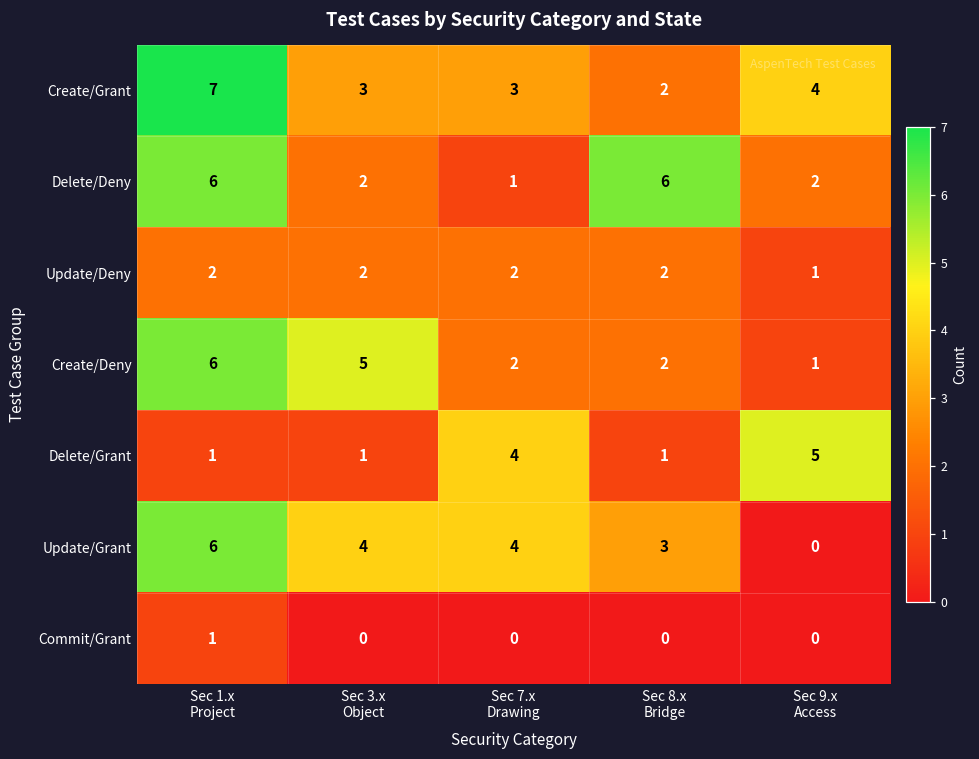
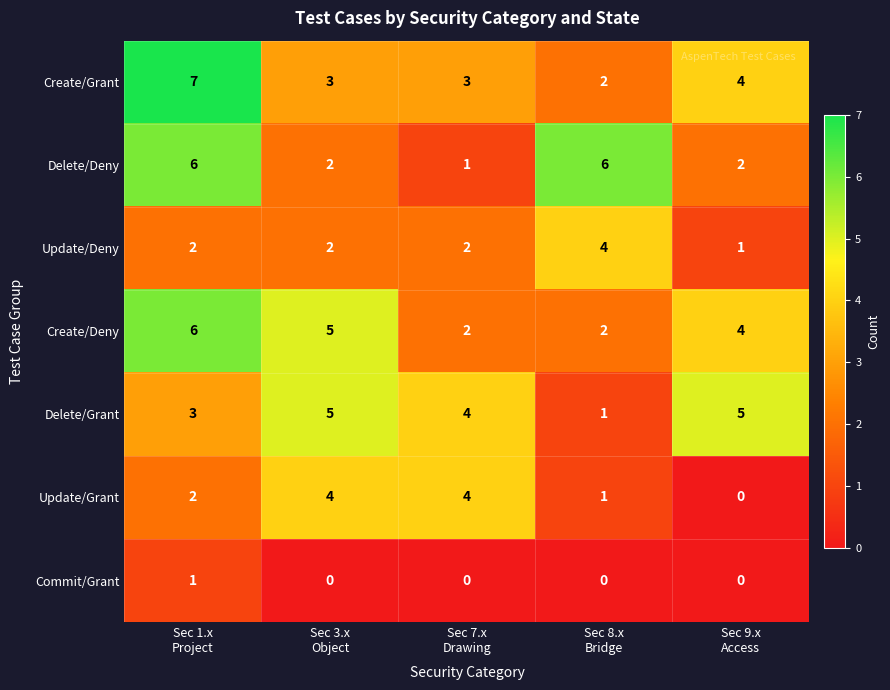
  {
    "Create/Grant": {
      "Sec 1.x Project": 7,
      "Sec 3.x Object": 3,
      "Sec 7.x Drawing": 3,
      "Sec 8.x Bridge": 2
    },
    "Delete/Deny": {
      "Sec 1.x Project": 6,
      "Sec 3.x Object": 2,
      "Sec 7.x Drawing": 1,
      "Sec 8.x Bridge": 6,
      "Sec 9.x Access": 2
    },
    "Update/Deny": {
      "Sec 1.x Project": 2,
      "Sec 3.x Object": 2,
      "Sec 7.x Drawing": 2,
-     "Sec 8.x Bridge": 2,
+     "Sec 8.x Bridge": 4,
      "Sec 9.x Access": 1
    },
    "Create/Deny": {
      "Sec 1.x Project": 6,
      "Sec 3.x Object": 5,
      "Sec 7.x Drawing": 2,
      "Sec 8.x Bridge": 2,
-     "Sec 9.x Access": 1
+     "Sec 9.x Access": 4
    },
    "Delete/Grant": {
-     "Sec 1.x Project": 1,
-     "Sec 3.x Object": 1,
+     "Sec 1.x Project": 3,
+     "Sec 3.x Object": 5,
      "Sec 7.x Drawing": 4,
      "Sec 8.x Bridge": 1,
      "Sec 9.x Access": 5
    },
    "Update/Grant": {
-     "Sec 1.x Project": 6,
+     "Sec 1.x Project": 2,
      "Sec 3.x Object": 4,
      "Sec 7.x Drawing": 4,
-     "Sec 8.x Bridge": 3,
+     "Sec 8.x Bridge": 1,
      "Sec 9.x Access": 0
    },
    "Commit/Grant": {
      "Sec 1.x Project": 1,
      "Sec 3.x Object": 0,
      "Sec 7.x Drawing": 0,
      "Sec 8.x Bridge": 0,
      "Sec 9.x Access": 0
    }
  }
